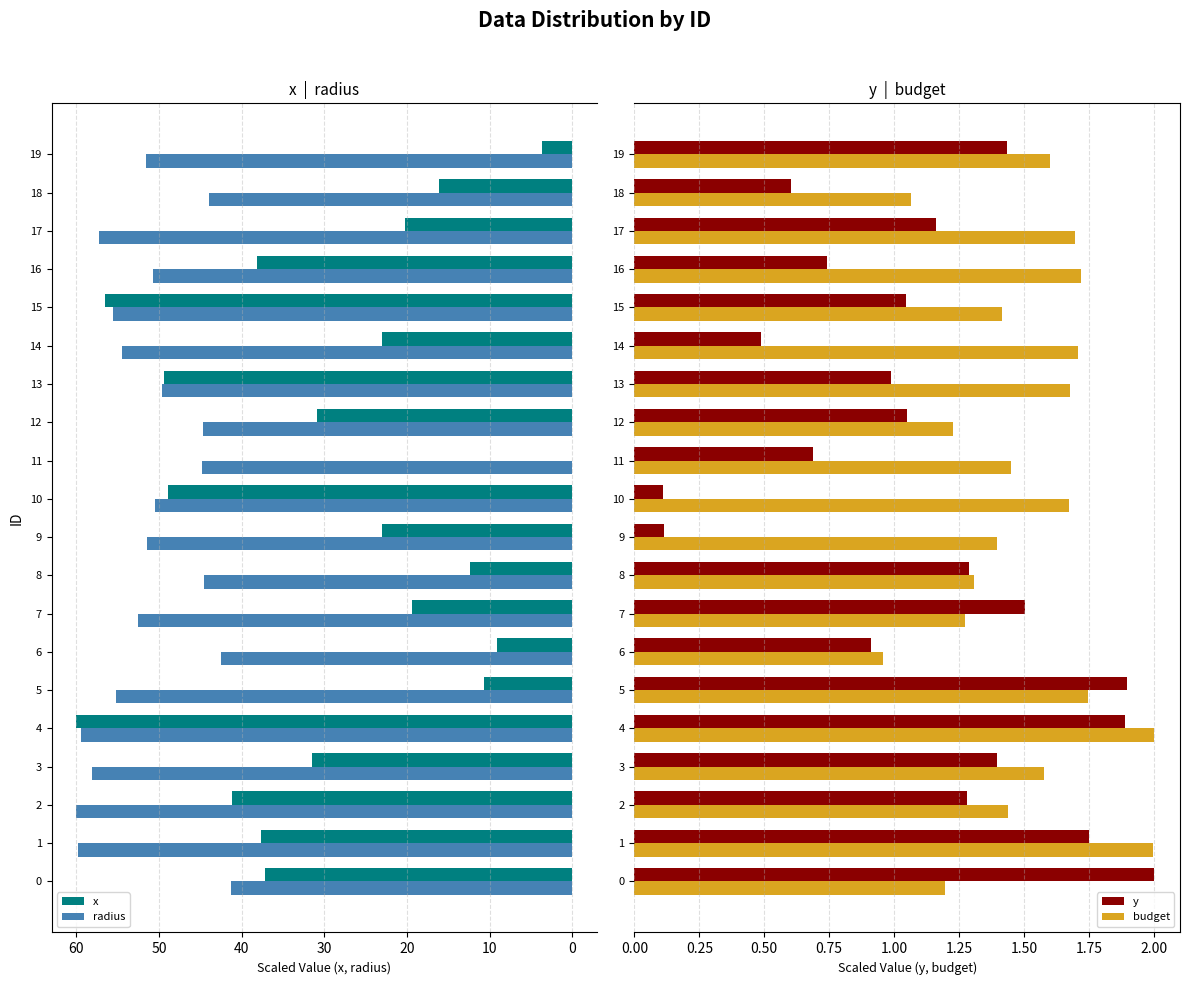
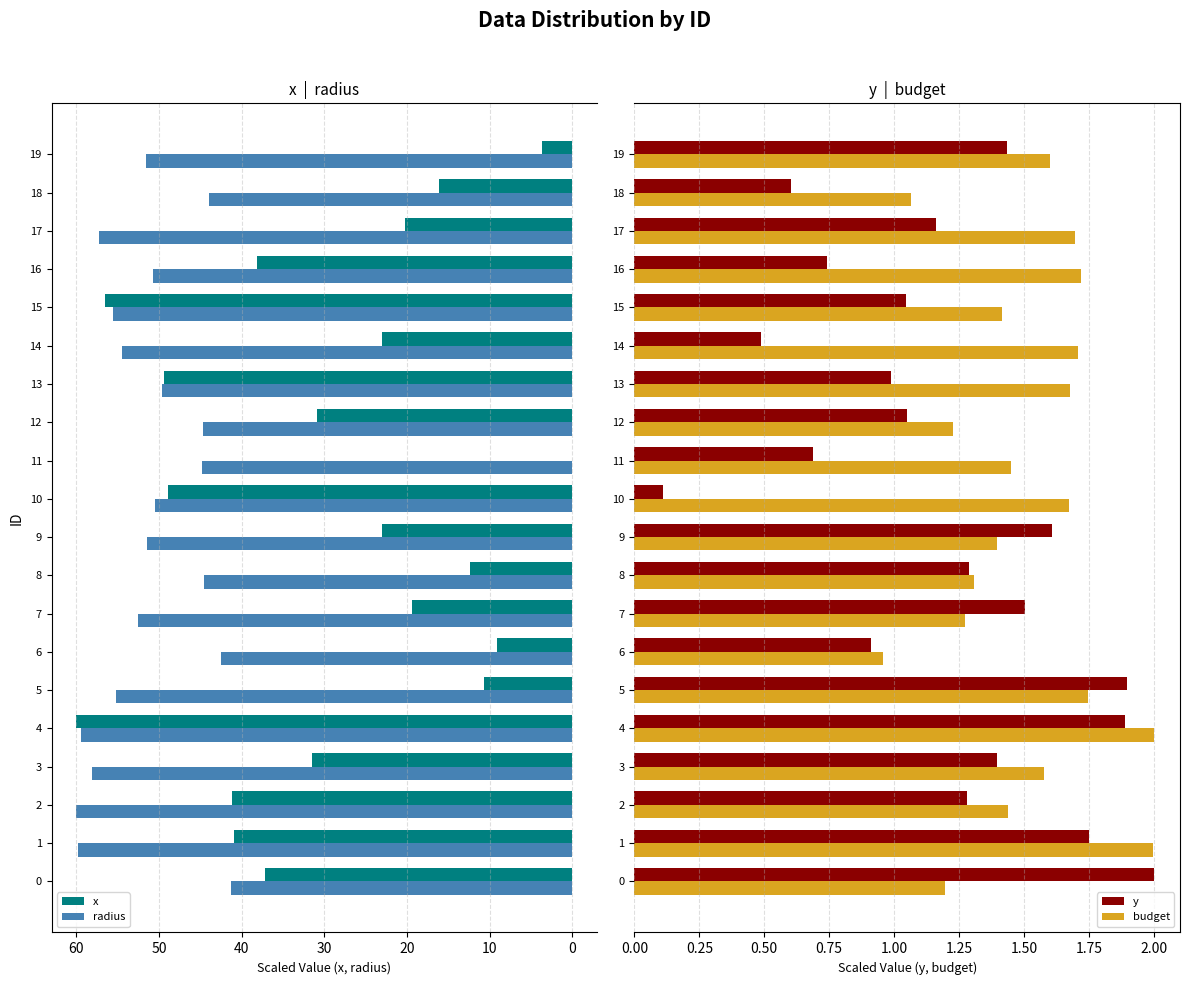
  {
    "x | radius": {
      "x": {
        "19": 4,
        "18": 16,
        "17": 20,
        "16": 38,
        "15": 57,
        "14": 23,
        "13": 49,
        "12": 31,
        "10": 49,
        "9": 23,
        "8": 12,
        "7": 19,
        "6": 9,
        "5": 11,
        "4": 60,
        "3": 31,
        "2": 41,
-       "1": 38,
+       "1": 41,
        "0": 37
      },
      "radius": {
        "19": 52,
        "18": 44,
        "17": 57,
        "16": 51,
        "15": 56,
        "14": 54,
        "13": 50,
        "12": 45,
        "11": 45,
        "10": 51,
        "9": 51,
        "8": 45,
        "7": 53,
        "6": 42,
        "5": 55,
        "4": 59,
        "3": 58,
        "2": 60,
        "1": 60,
        "0": 41
      }
    },
    "y | budget": {
      "y": {
        "19": 1.44,
        "18": 0.60,
        "17": 1.16,
        "16": 0.74,
        "15": 1.04,
        "14": 0.49,
        "13": 0.99,
        "12": 1.05,
        "11": 0.69,
        "10": 0.11,
-       "9": 0.12,
+       "9": 1.61,
        "8": 1.29,
        "7": 1.50,
        "6": 0.91,
        "5": 1.89,
        "4": 1.89,
        "3": 1.39,
        "2": 1.28,
        "1": 1.75,
        "0": 2.00
      },
      "budget": {
        "19": 1.60,
        "18": 1.07,
        "17": 1.70,
        "16": 1.72,
        "15": 1.41,
        "14": 1.71,
        "13": 1.68,
        "12": 1.23,
        "11": 1.45,
        "10": 1.67,
        "9": 1.40,
        "8": 1.31,
        "7": 1.27,
        "6": 0.96,
        "5": 1.75,
        "4": 2.00,
        "3": 1.58,
        "2": 1.44,
        "1": 1.99,
        "0": 1.20
      }
    }
  }
